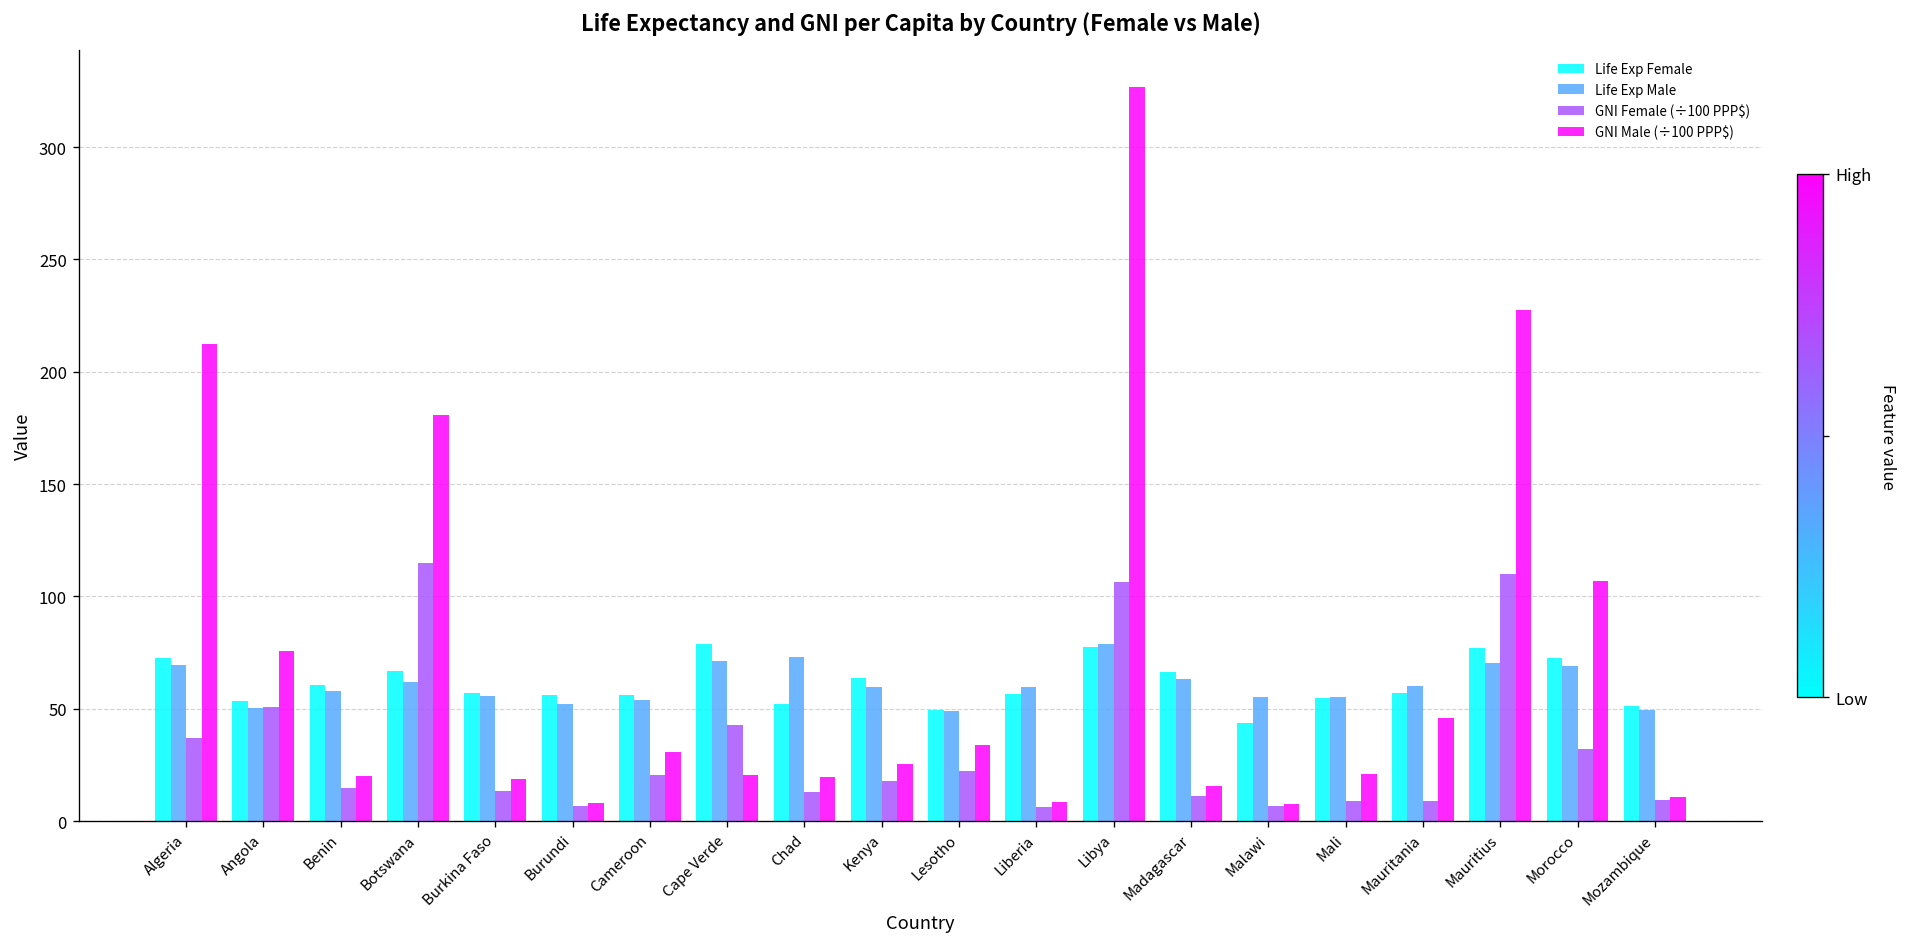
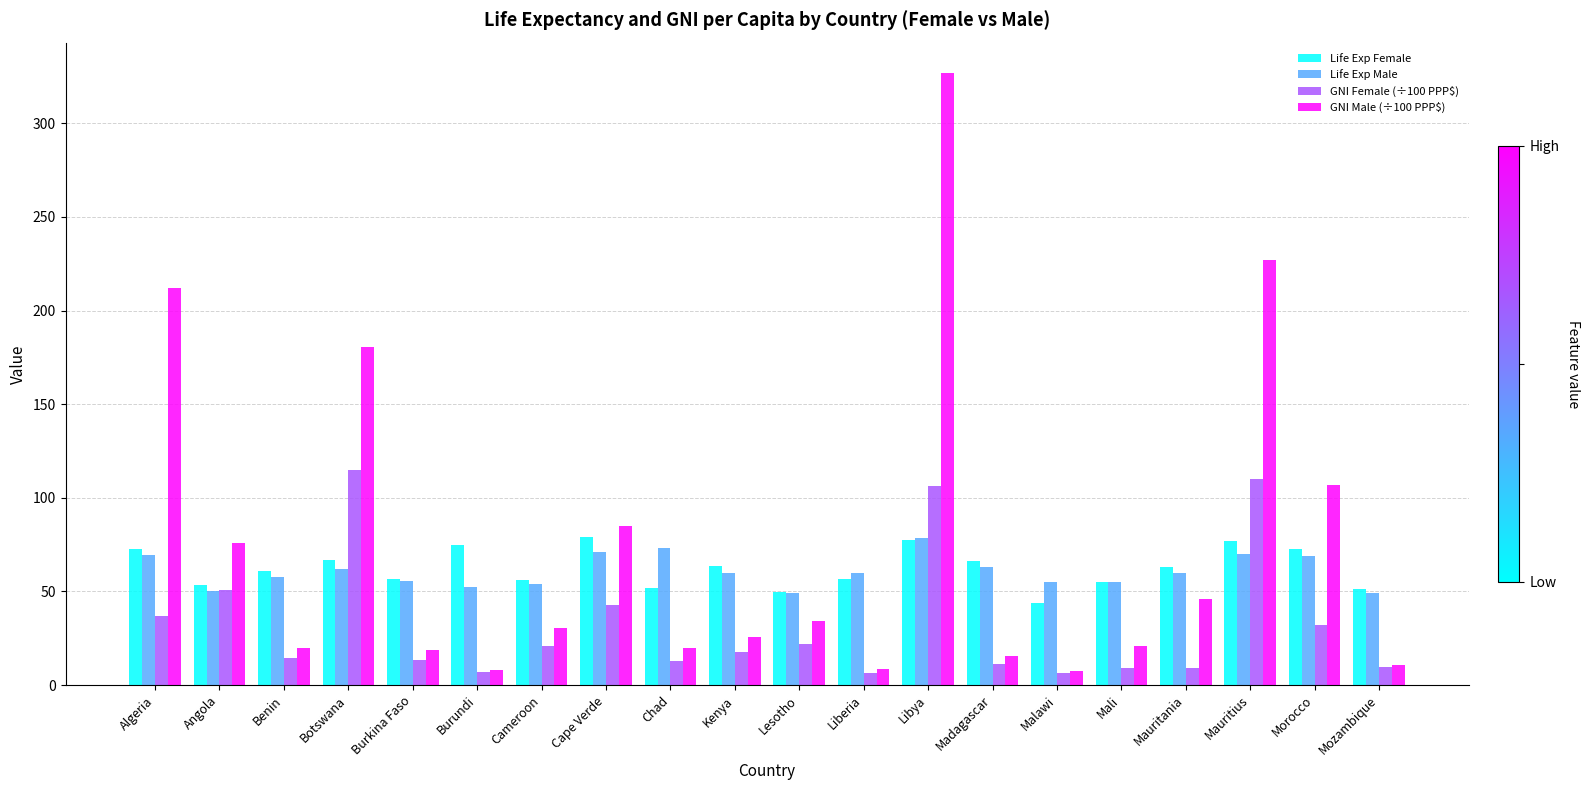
  {
    "Life Exp Female": {
      "Algeria": 73,
      "Angola": 53,
      "Benin": 61,
      "Botswana": 67,
      "Burkina Faso": 57,
-     "Burundi": 56,
+     "Burundi": 75,
      "Cameroon": 56,
      "Cape Verde": 79,
      "Chad": 52,
      "Kenya": 64,
      "Lesotho": 50,
      "Liberia": 57,
      "Libya": 77,
      "Madagascar": 66,
      "Malawi": 44,
      "Mali": 55,
-     "Mauritania": 57,
+     "Mauritania": 63,
      "Mauritius": 77,
      "Morocco": 73,
      "Mozambique": 51
    },
    "Life Exp Male": {
      "Algeria": 69,
      "Angola": 50,
      "Benin": 58,
      "Botswana": 62,
      "Burkina Faso": 56,
      "Burundi": 52,
      "Cameroon": 54,
      "Cape Verde": 71,
      "Chad": 73,
      "Kenya": 60,
      "Lesotho": 49,
      "Liberia": 60,
      "Libya": 79,
      "Madagascar": 63,
      "Malawi": 55,
      "Mali": 55,
      "Mauritania": 60,
      "Mauritius": 70,
      "Morocco": 69,
      "Mozambique": 49
    },
    "GNI Female (÷100 PPP$)": {
      "Algeria": 37,
      "Angola": 51,
      "Benin": 15,
      "Botswana": 115,
      "Burkina Faso": 13,
      "Burundi": 7,
      "Cameroon": 21,
      "Cape Verde": 43,
      "Chad": 13,
      "Kenya": 18,
      "Lesotho": 22,
      "Liberia": 6,
      "Libya": 106,
      "Madagascar": 11,
      "Malawi": 7,
      "Mali": 9,
      "Mauritania": 9,
      "Mauritius": 110,
      "Morocco": 32,
      "Mozambique": 9
    },
    "GNI Male (÷100 PPP$)": {
      "Algeria": 212,
      "Angola": 76,
      "Benin": 20,
      "Botswana": 181,
      "Burkina Faso": 19,
      "Burundi": 8,
      "Cameroon": 31,
-     "Cape Verde": 21,
+     "Cape Verde": 85,
      "Chad": 20,
      "Kenya": 26,
      "Lesotho": 34,
      "Liberia": 9,
      "Libya": 327,
      "Madagascar": 16,
      "Malawi": 8,
      "Mali": 21,
      "Mauritania": 46,
      "Mauritius": 227,
      "Morocco": 107,
      "Mozambique": 11
    }
  }
